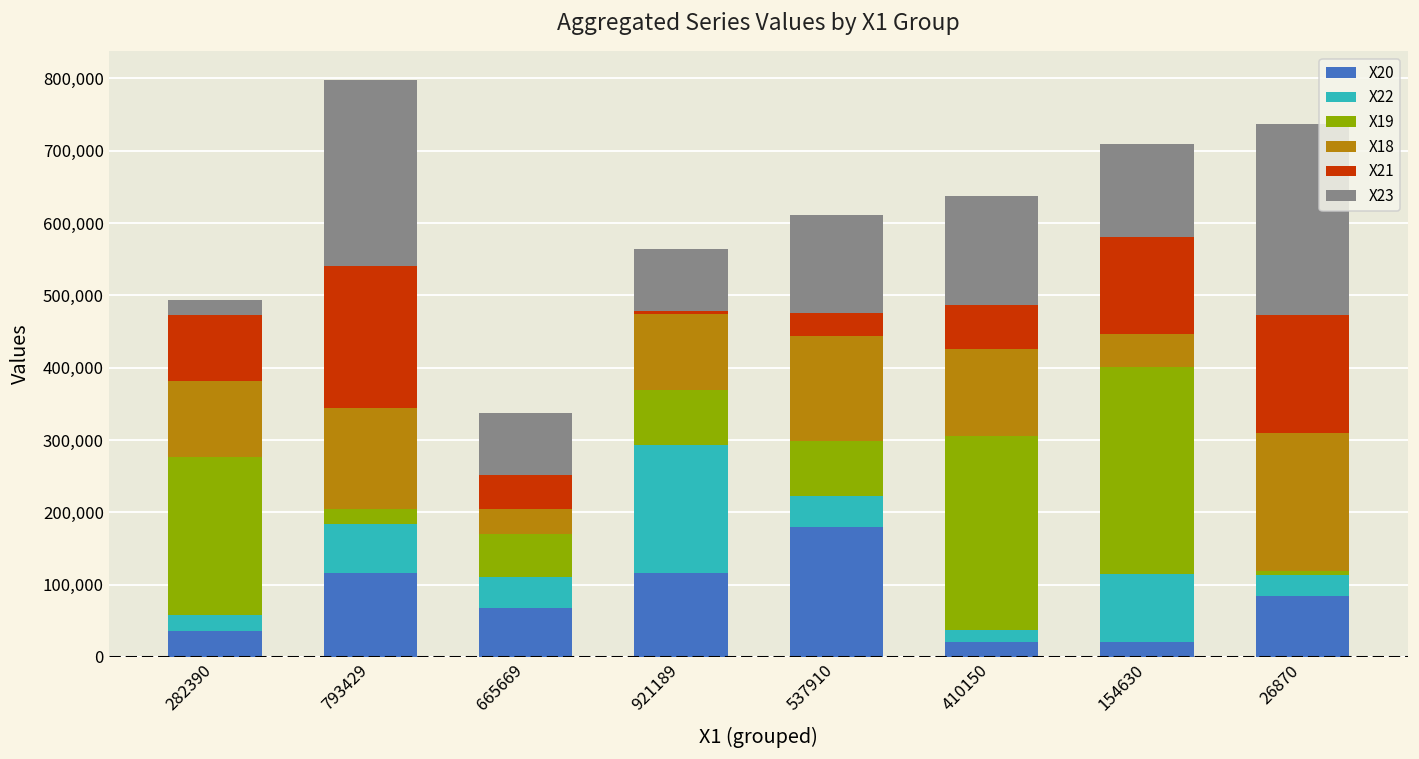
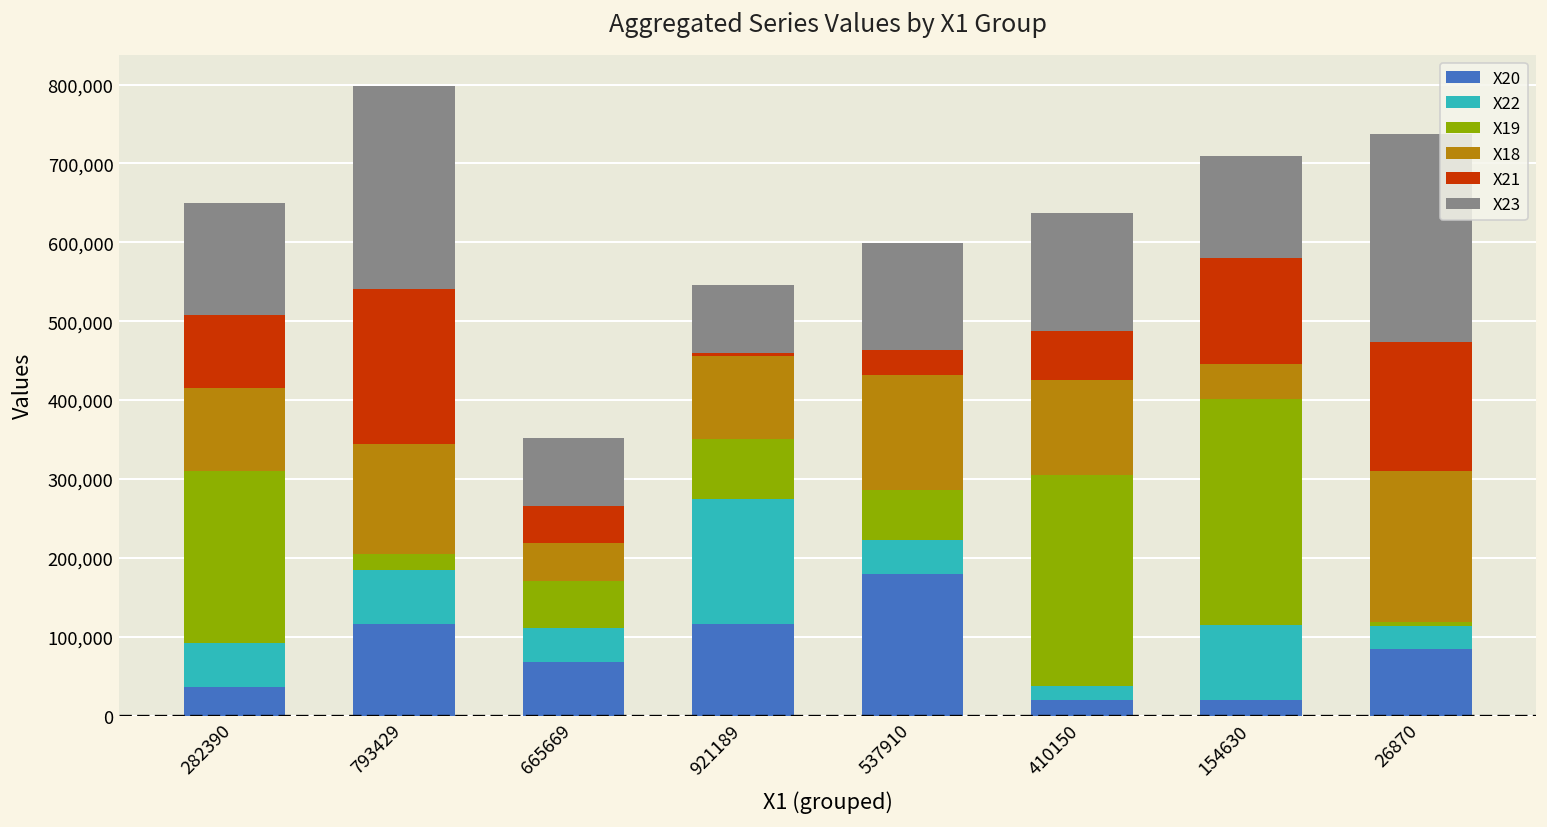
  {
    "X22": {
-     "282390": "20,000",
+     "282390": "60,000",
      "793429": "70,000",
      "665669": "40,000",
-     "921189": "180,000",
+     "921189": "160,000",
      "537910": "40,000",
      "410150": "20,000",
      "154630": "90,000",
      "26870": "30,000"
    },
    "X19": {
      "282390": "220,000",
      "793429": "20,000",
      "665669": "60,000",
      "921189": "80,000",
-     "537910": "80,000",
+     "537910": "60,000",
      "410150": "270,000",
      "154630": "290,000",
      "26870": "0"
    },
    "X18": {
      "282390": "110,000",
      "793429": "140,000",
-     "665669": "30,000",
+     "665669": "50,000",
      "921189": "110,000",
      "537910": "150,000",
      "410150": "120,000",
      "154630": "50,000",
      "26870": "190,000"
    },
    "X21": {
      "282390": "90,000",
      "793429": "200,000",
      "665669": "50,000",
      "921189": "0",
      "537910": "30,000",
      "410150": "60,000",
      "154630": "130,000",
      "26870": "160,000"
    },
    "X23": {
-     "282390": "20,000",
+     "282390": "140,000",
      "793429": "260,000",
      "665669": "90,000",
      "921189": "90,000",
      "537910": "140,000",
      "410150": "150,000",
      "154630": "130,000",
      "26870": "260,000"
    }
  }
